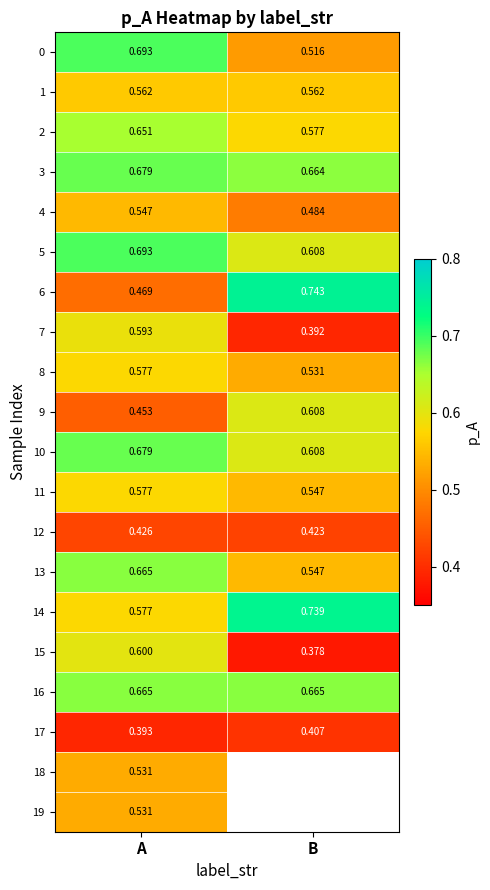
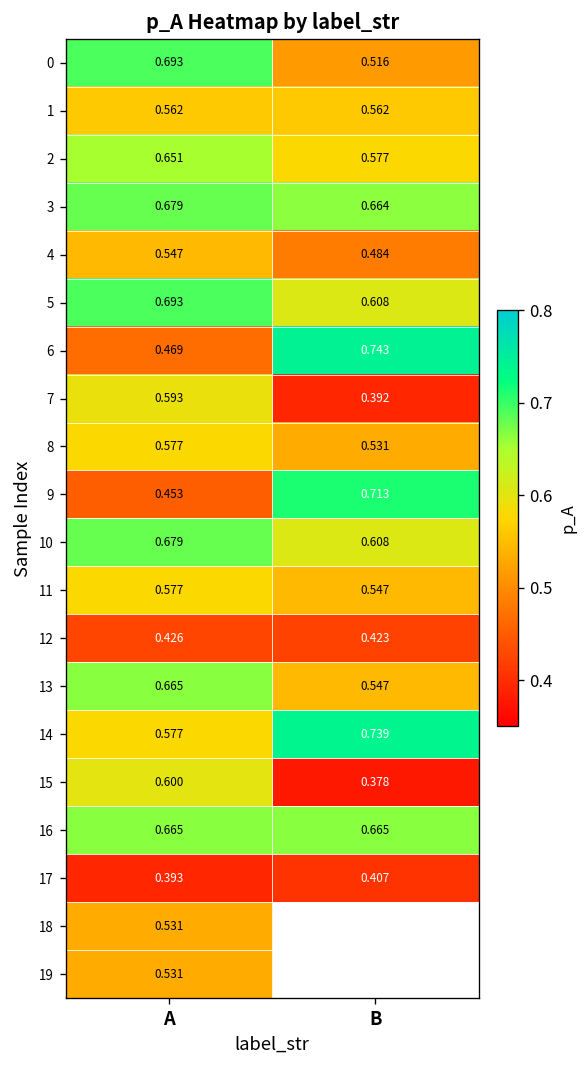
  {
    "0": {
      "A": 0.693,
      "B": 0.516
    },
    "1": {
      "A": 0.562,
      "B": 0.562
    },
    "2": {
      "A": 0.651,
      "B": 0.577
    },
    "3": {
      "A": 0.679,
      "B": 0.664
    },
    "4": {
      "A": 0.547,
      "B": 0.484
    },
    "5": {
      "A": 0.693,
      "B": 0.608
    },
    "6": {
      "A": 0.469,
      "B": 0.743
    },
    "7": {
      "A": 0.593,
      "B": 0.392
    },
    "8": {
      "A": 0.577,
      "B": 0.531
    },
    "9": {
      "A": 0.453,
-     "B": 0.608
+     "B": 0.713
    },
    "10": {
      "A": 0.679,
      "B": 0.608
    },
    "11": {
      "A": 0.577,
      "B": 0.547
    },
    "12": {
      "A": 0.426,
      "B": 0.423
    },
    "13": {
      "A": 0.665,
      "B": 0.547
    },
    "14": {
      "A": 0.577,
      "B": 0.739
    },
    "15": {
      "A": 0.600,
      "B": 0.378
    },
    "16": {
      "A": 0.665,
      "B": 0.665
    },
    "17": {
      "A": 0.393,
      "B": 0.407
    },
    "18": {
      "A": 0.531
    },
    "19": {
      "A": 0.531
    }
  }
